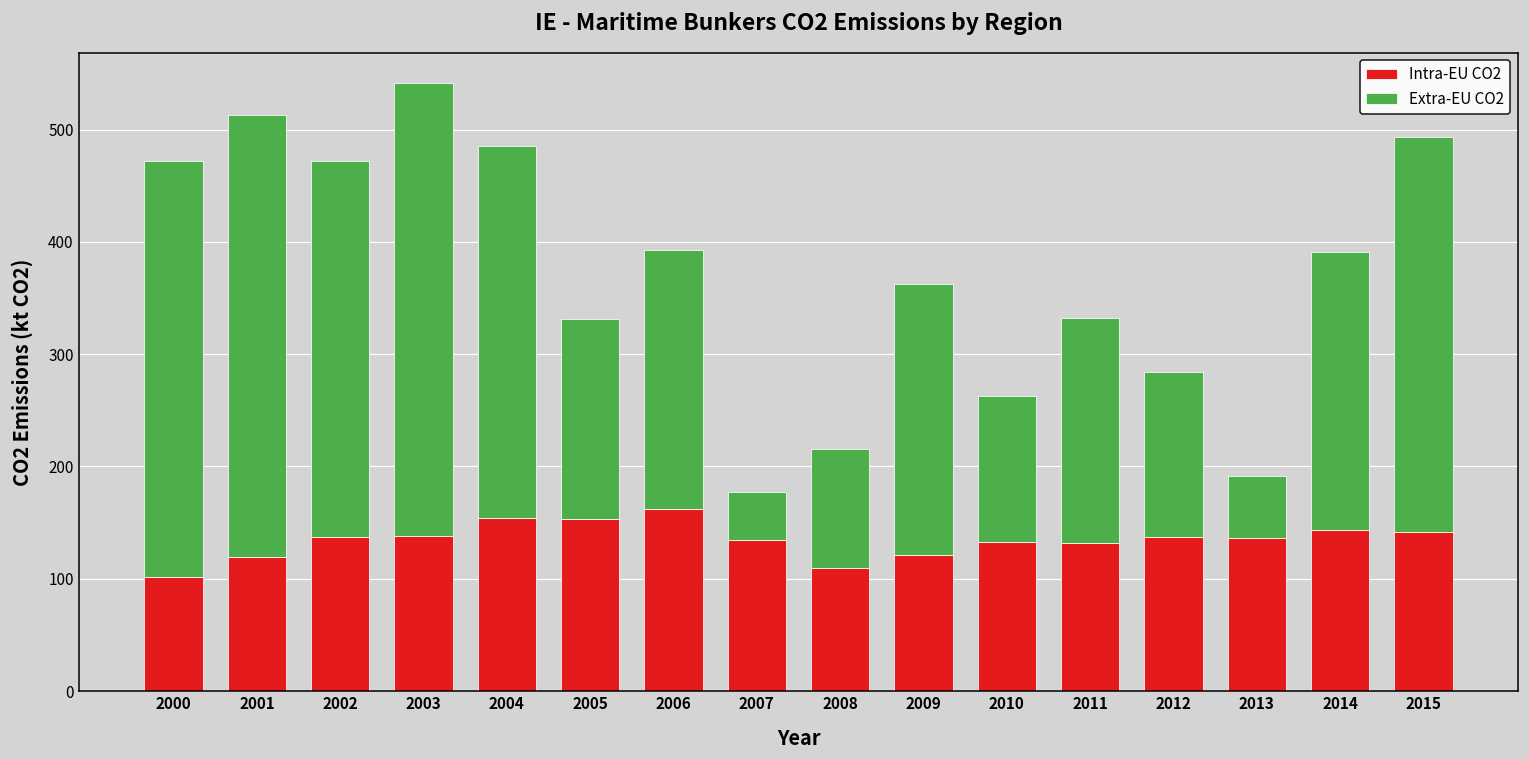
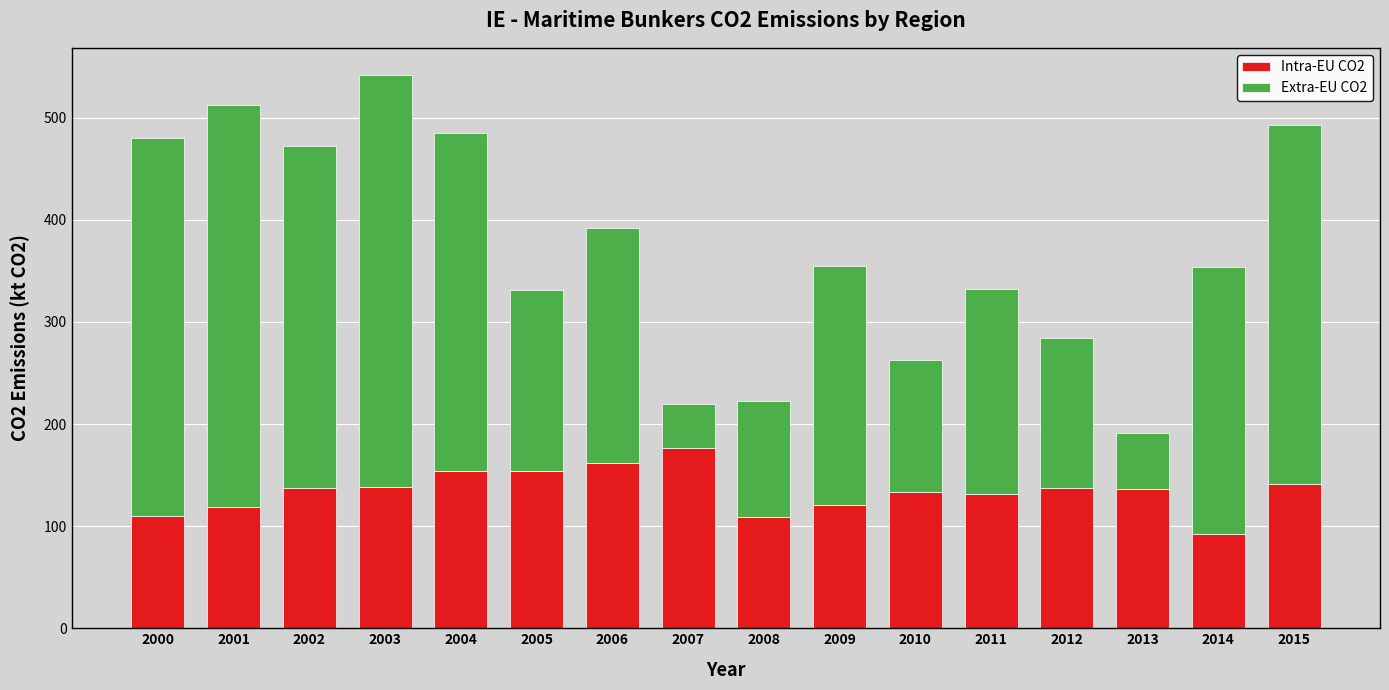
  {
    "Intra-EU CO2": {
-     "2000": 102,
+     "2000": 110,
      "2001": 119,
      "2002": 138,
      "2003": 138,
      "2004": 154,
      "2005": 154,
      "2006": 162,
-     "2007": 135,
+     "2007": 176,
      "2008": 109,
      "2009": 121,
      "2010": 133,
      "2011": 132,
      "2012": 137,
      "2013": 136,
-     "2014": 144,
+     "2014": 92,
      "2015": 141
    },
    "Extra-EU CO2": {
      "2000": 370,
      "2001": 393,
      "2002": 335,
      "2003": 403,
      "2004": 331,
      "2005": 177,
      "2006": 230,
      "2007": 43,
-     "2008": 106,
-     "2009": 242,
+     "2008": 114,
+     "2009": 234,
      "2010": 130,
      "2011": 201,
      "2012": 148,
      "2013": 56,
-     "2014": 248,
+     "2014": 262,
      "2015": 352
    }
  }
